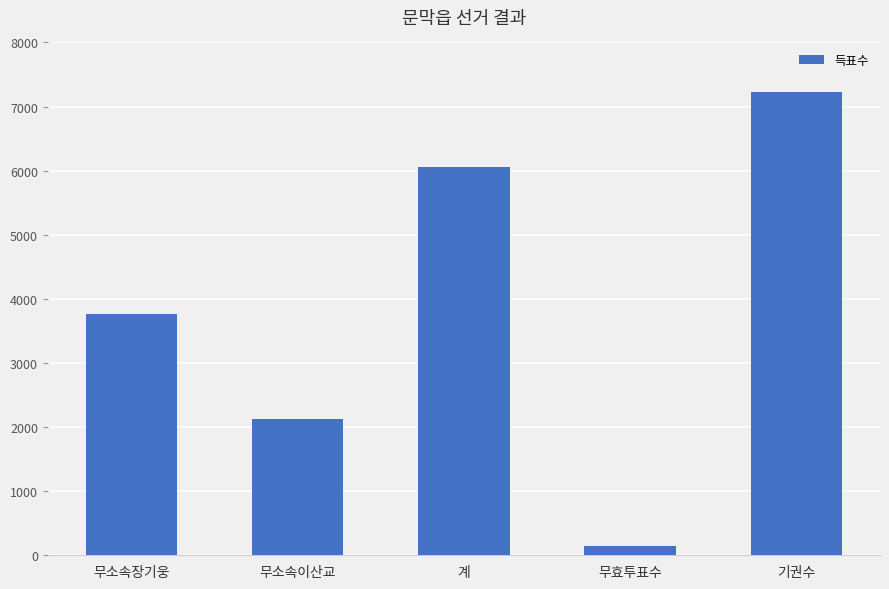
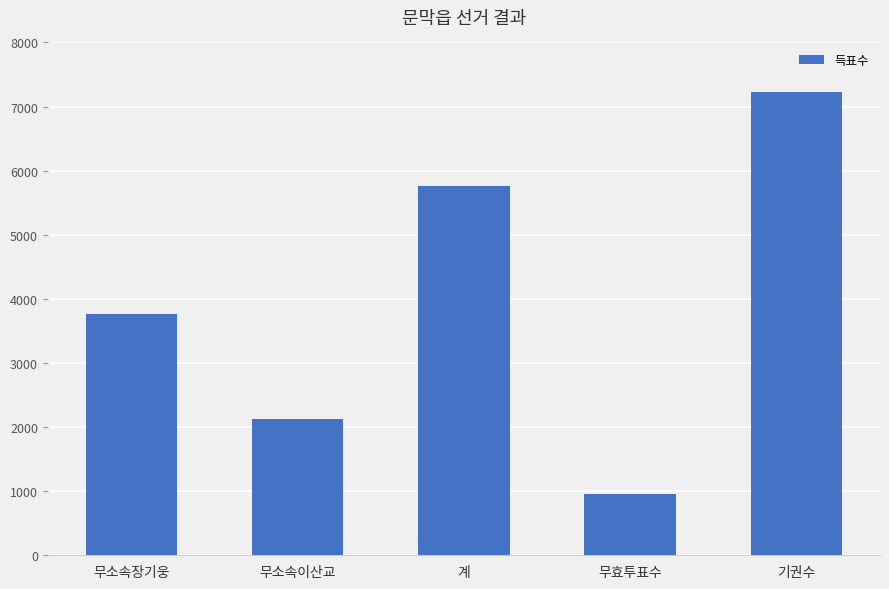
  {
    "무소속장기웅": 3800,
    "무소속이산교": 2100,
-   "계": 6100,
-   "무효투표수": 100,
+   "계": 5800,
+   "무효투표수": 1000,
    "기권수": 7200
  }
